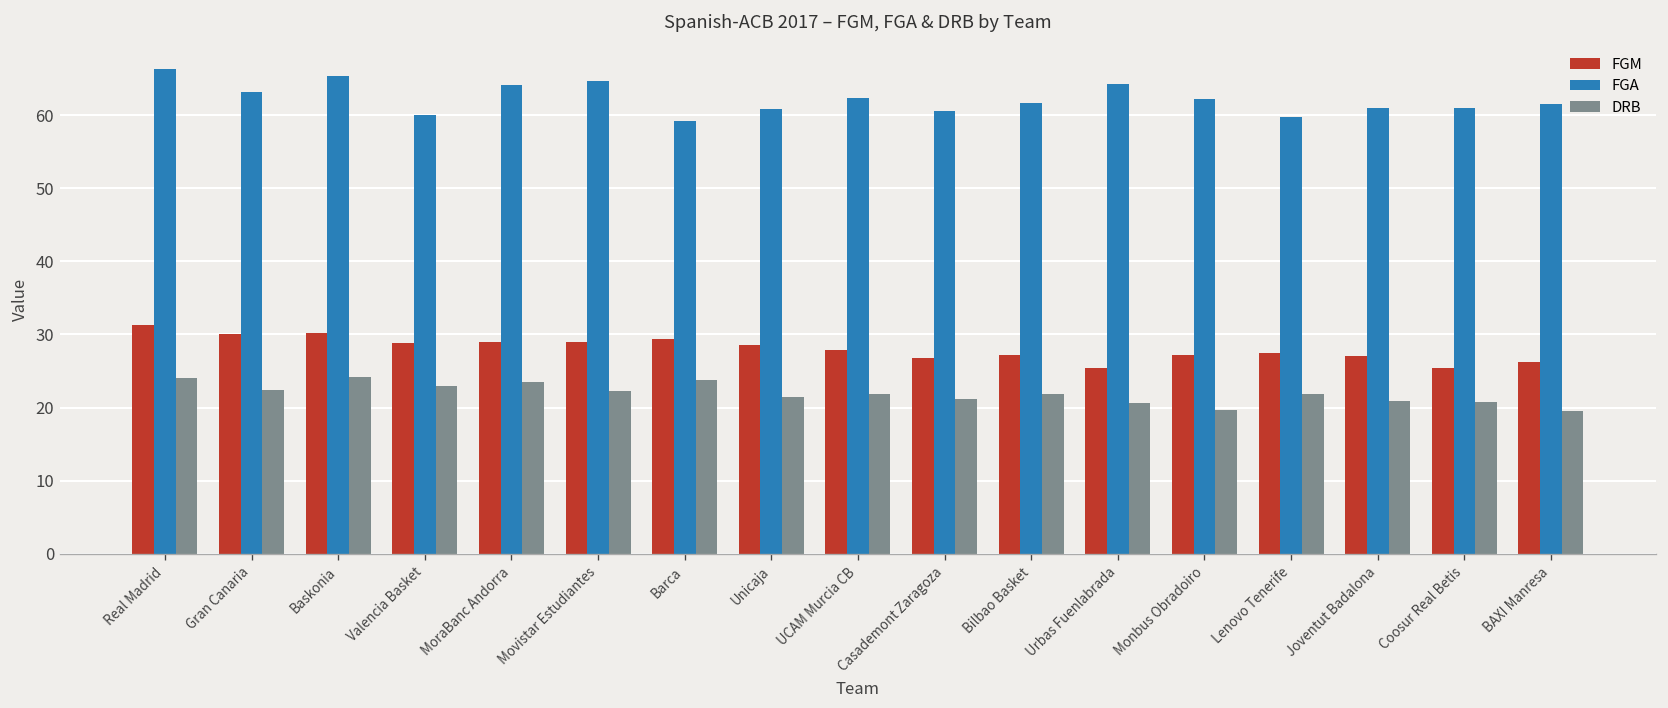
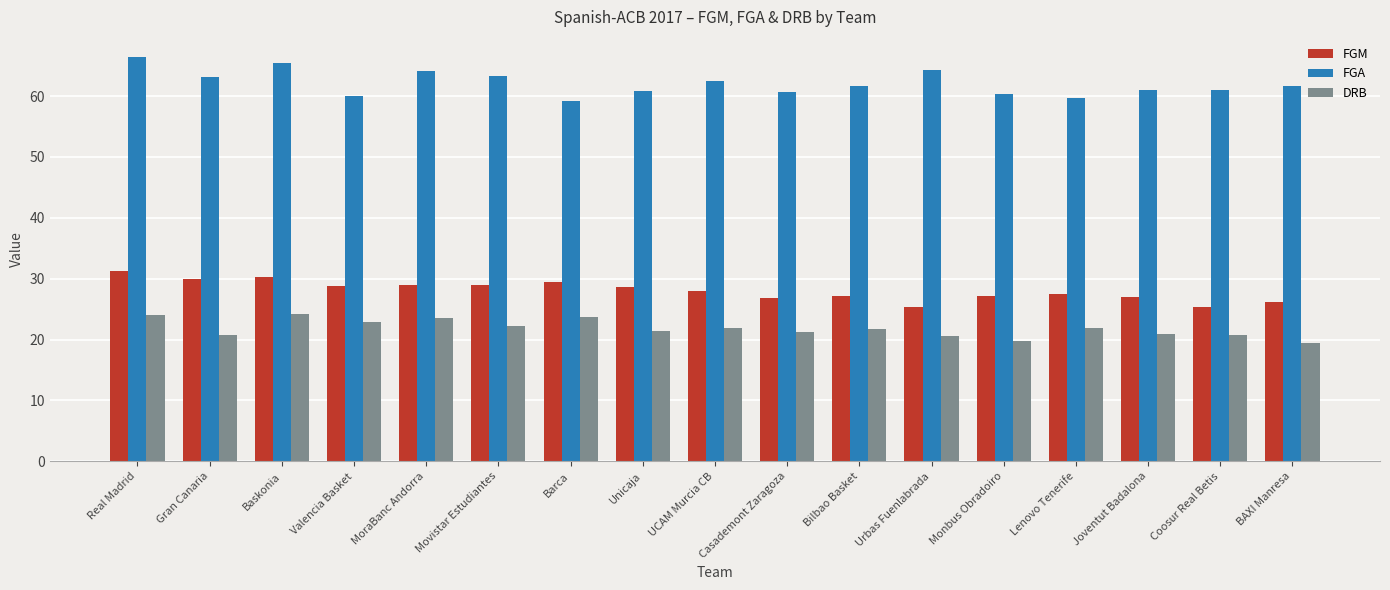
  {
    "FGM": {
      "Real Madrid": 31,
      "Gran Canaria": 30,
      "Baskonia": 30,
      "Valencia Basket": 29,
      "MoraBanc Andorra": 29,
      "Movistar Estudiantes": 29,
      "Barca": 29,
      "Unicaja": 29,
      "UCAM Murcia CB": 28,
      "Casademont Zaragoza": 27,
      "Bilbao Basket": 27,
      "Urbas Fuenlabrada": 25,
      "Monbus Obradoiro": 27,
      "Lenovo Tenerife": 28,
      "Joventut Badalona": 27,
      "Coosur Real Betis": 25,
      "BAXI Manresa": 26
    },
    "FGA": {
      "Real Madrid": 66,
      "Gran Canaria": 63,
      "Baskonia": 65,
      "Valencia Basket": 60,
      "MoraBanc Andorra": 64,
-     "Movistar Estudiantes": 65,
+     "Movistar Estudiantes": 63,
      "Barca": 59,
      "Unicaja": 61,
      "UCAM Murcia CB": 62,
      "Casademont Zaragoza": 61,
      "Bilbao Basket": 62,
      "Urbas Fuenlabrada": 64,
-     "Monbus Obradoiro": 62,
+     "Monbus Obradoiro": 60,
      "Lenovo Tenerife": 60,
      "Joventut Badalona": 61,
      "Coosur Real Betis": 61,
      "BAXI Manresa": 62
    },
    "DRB": {
      "Real Madrid": 24,
-     "Gran Canaria": 22,
+     "Gran Canaria": 21,
      "Baskonia": 24,
      "Valencia Basket": 23,
      "MoraBanc Andorra": 24,
      "Movistar Estudiantes": 22,
      "Barca": 24,
      "Unicaja": 21,
      "UCAM Murcia CB": 22,
      "Casademont Zaragoza": 21,
      "Bilbao Basket": 22,
      "Urbas Fuenlabrada": 21,
      "Monbus Obradoiro": 20,
      "Lenovo Tenerife": 22,
      "Joventut Badalona": 21,
      "Coosur Real Betis": 21,
      "BAXI Manresa": 20
    }
  }
